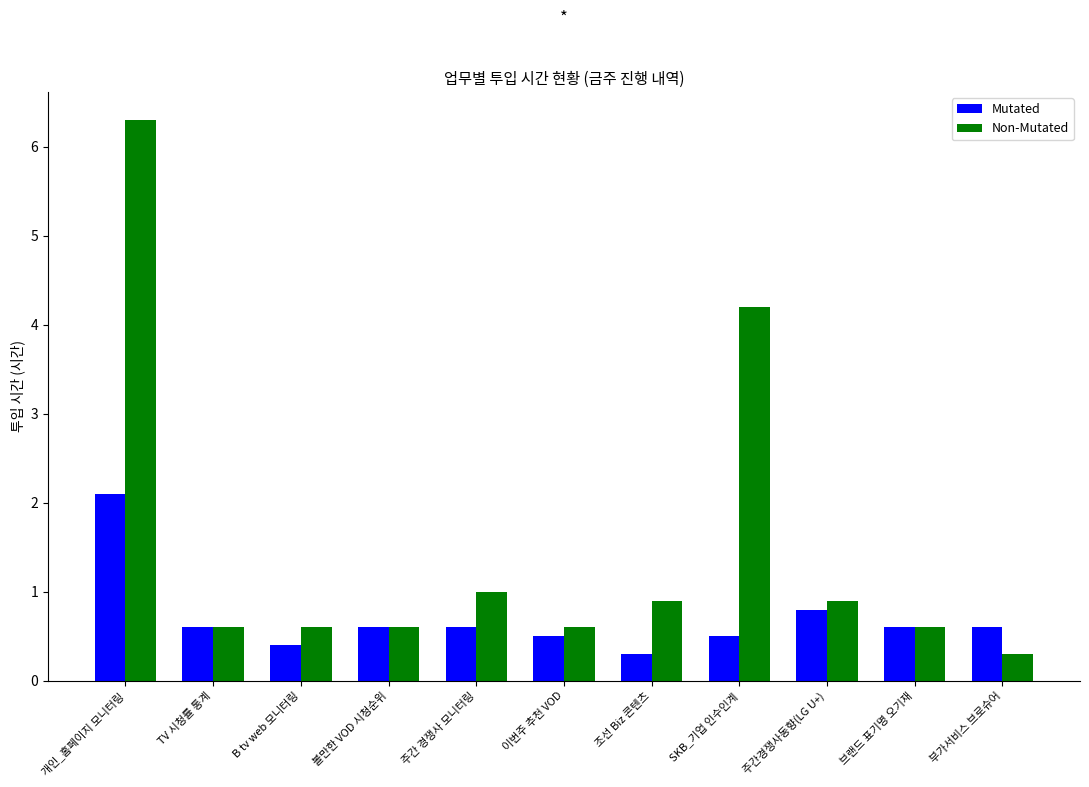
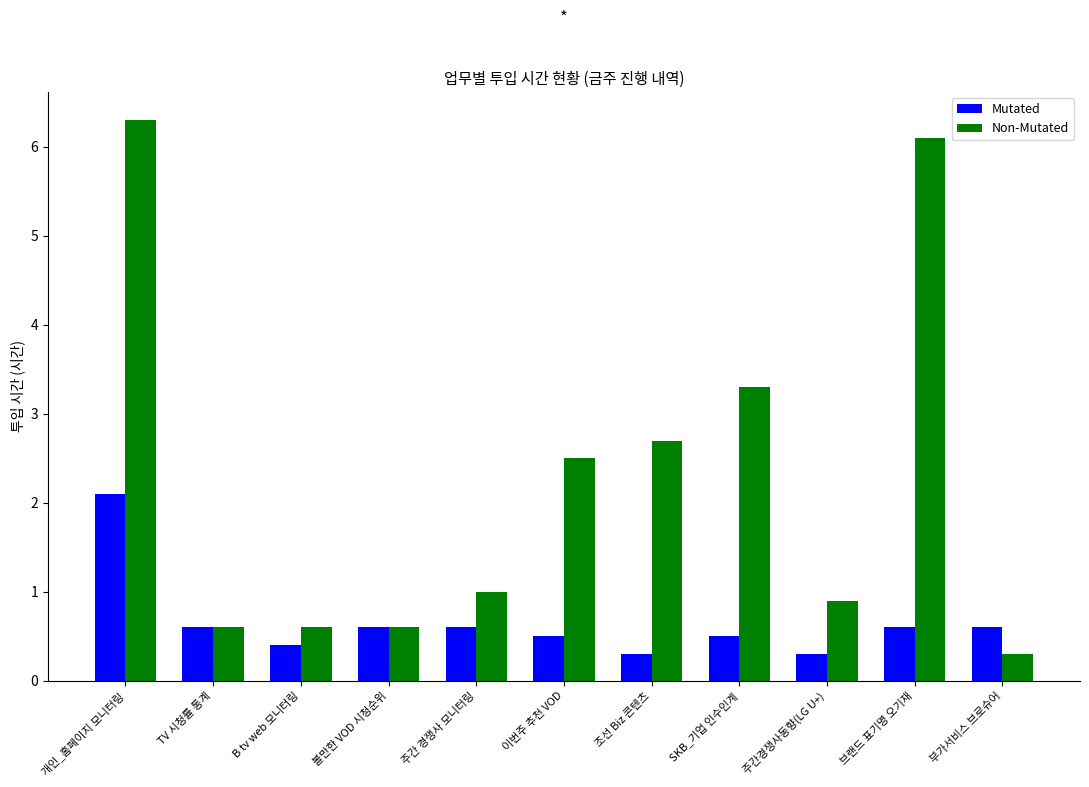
  {
    "Mutated": {
      "개인_홈페이지 모니터링": 2.1,
      "TV 시청률 통계": 0.6,
      "B tv web 모니터링": 0.4,
      "볼만한 VOD 시청순위": 0.6,
      "주간 경쟁사 모니터링": 0.6,
      "이번주 추천 VOD": 0.5,
      "조선 Biz 콘텐츠": 0.3,
      "SKB_기업 인수인계": 0.5,
-     "주간경쟁사동향(LG U+)": 0.8,
+     "주간경쟁사동향(LG U+)": 0.3,
      "브랜드 표기명 오기재": 0.6,
      "부가서비스 브로슈어": 0.6
    },
    "Non-Mutated": {
      "개인_홈페이지 모니터링": 6.3,
      "TV 시청률 통계": 0.6,
      "B tv web 모니터링": 0.6,
      "볼만한 VOD 시청순위": 0.6,
      "주간 경쟁사 모니터링": 1.0,
-     "이번주 추천 VOD": 0.6,
-     "조선 Biz 콘텐츠": 0.9,
-     "SKB_기업 인수인계": 4.2,
+     "이번주 추천 VOD": 2.5,
+     "조선 Biz 콘텐츠": 2.7,
+     "SKB_기업 인수인계": 3.3,
      "주간경쟁사동향(LG U+)": 0.9,
-     "브랜드 표기명 오기재": 0.6,
+     "브랜드 표기명 오기재": 6.1,
      "부가서비스 브로슈어": 0.3
    }
  }
